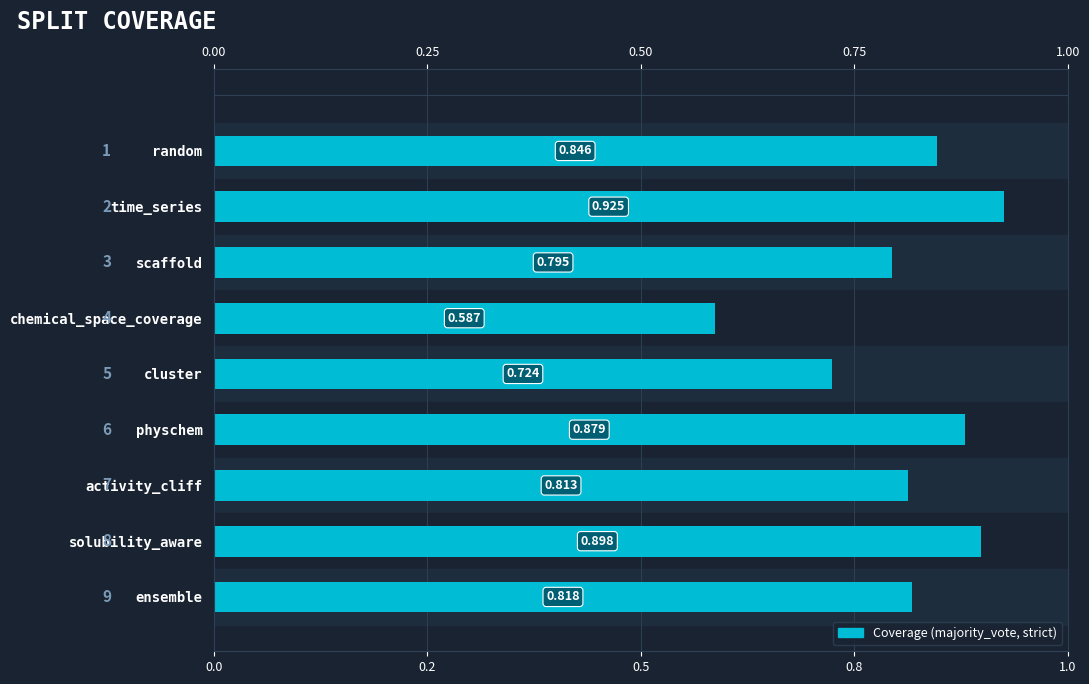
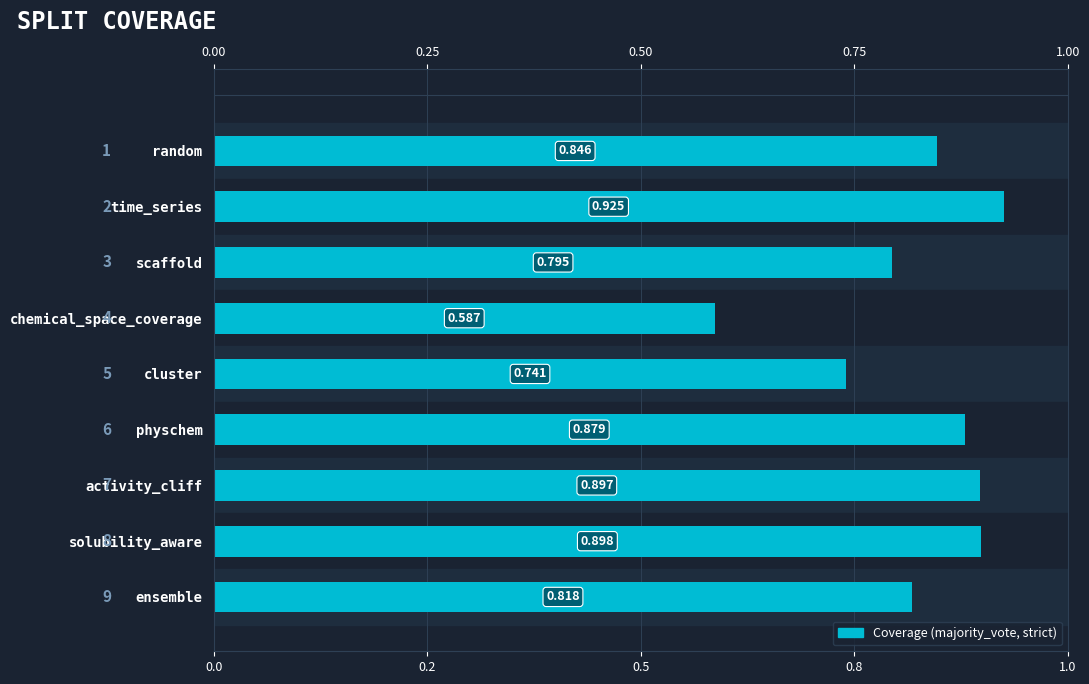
  {
-   "cluster": 0.724,
-   "activity_cliff": 0.813
+   "cluster": 0.741,
+   "activity_cliff": 0.897
  }
